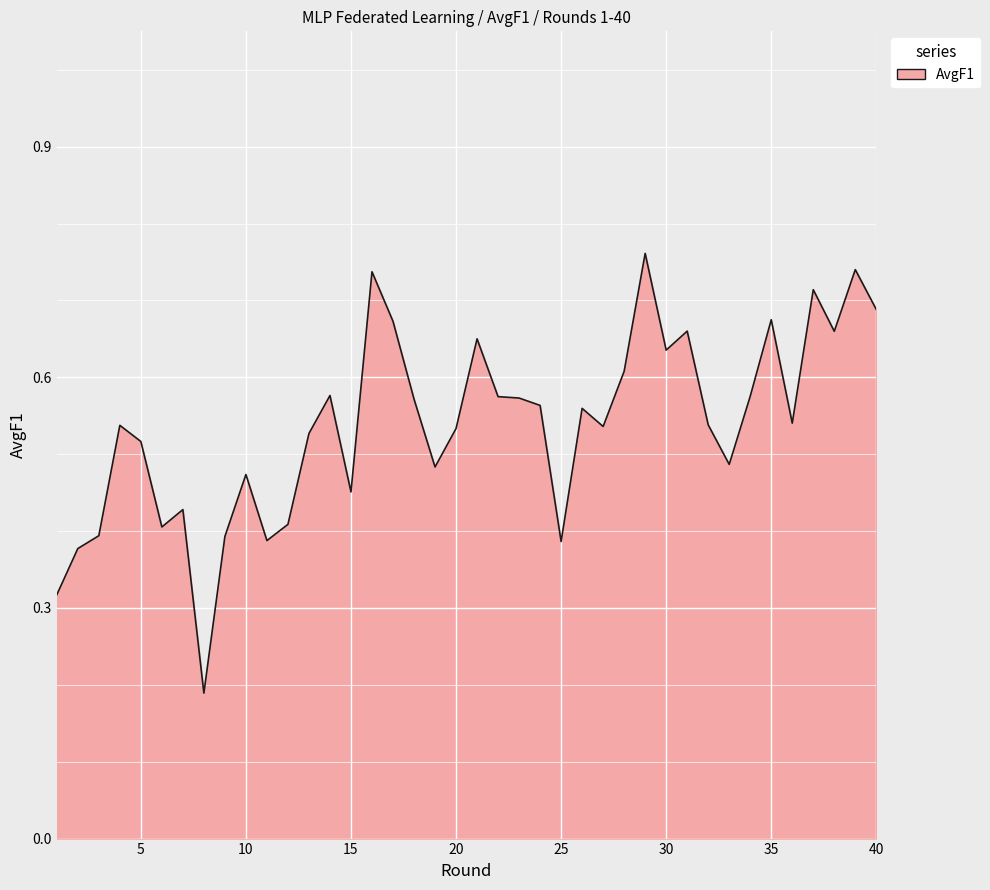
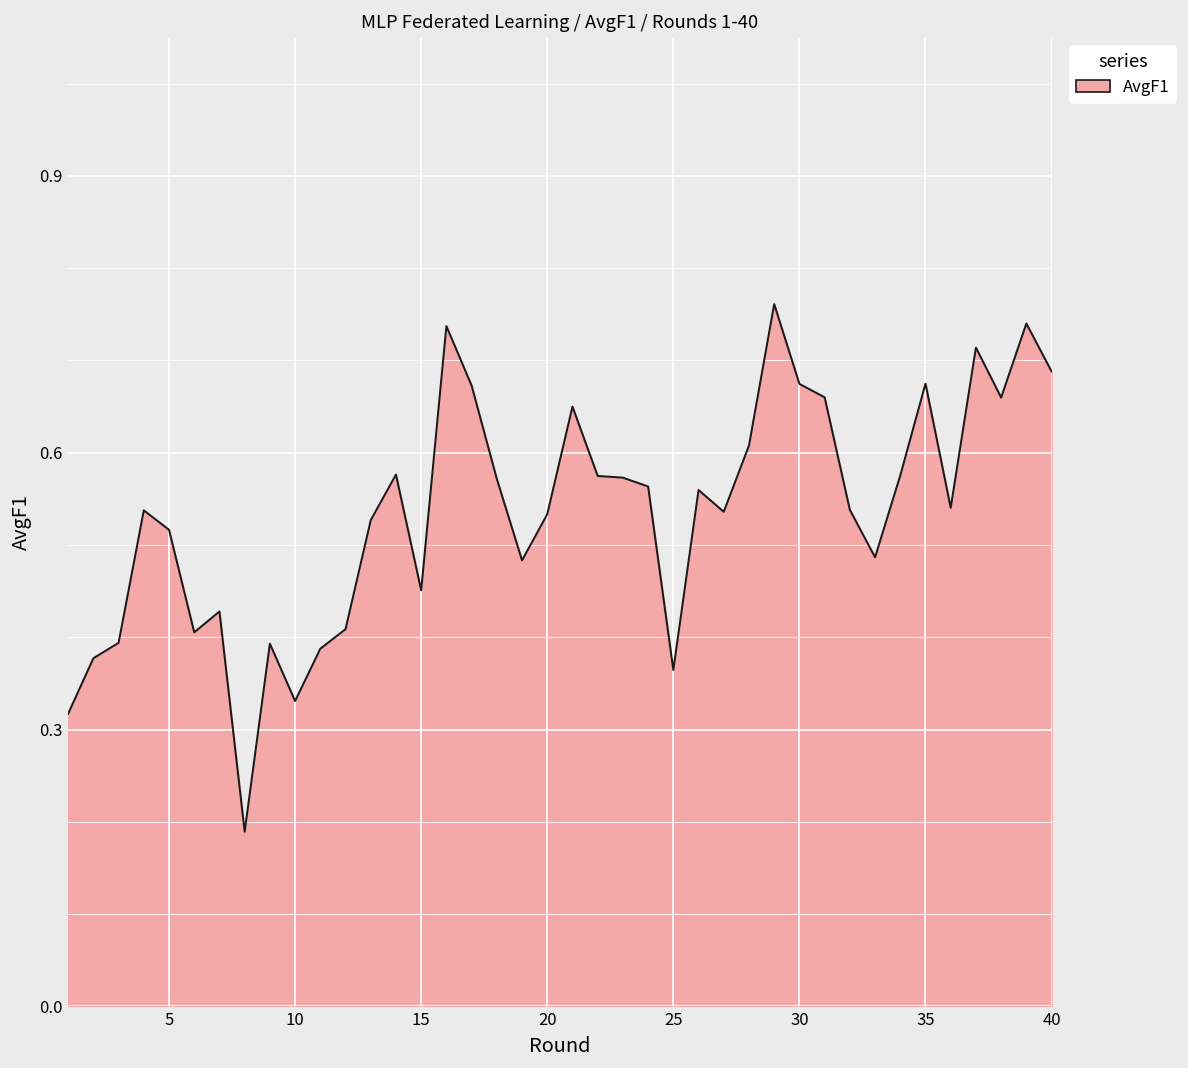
  {
    "5": 0.52,
-   "10": 0.47,
+   "10": 0.33,
    "15": 0.45,
    "20": 0.53,
-   "25": 0.39,
-   "30": 0.64,
+   "25": 0.36,
+   "30": 0.67,
    "35": 0.67,
    "40": 0.69
  }
